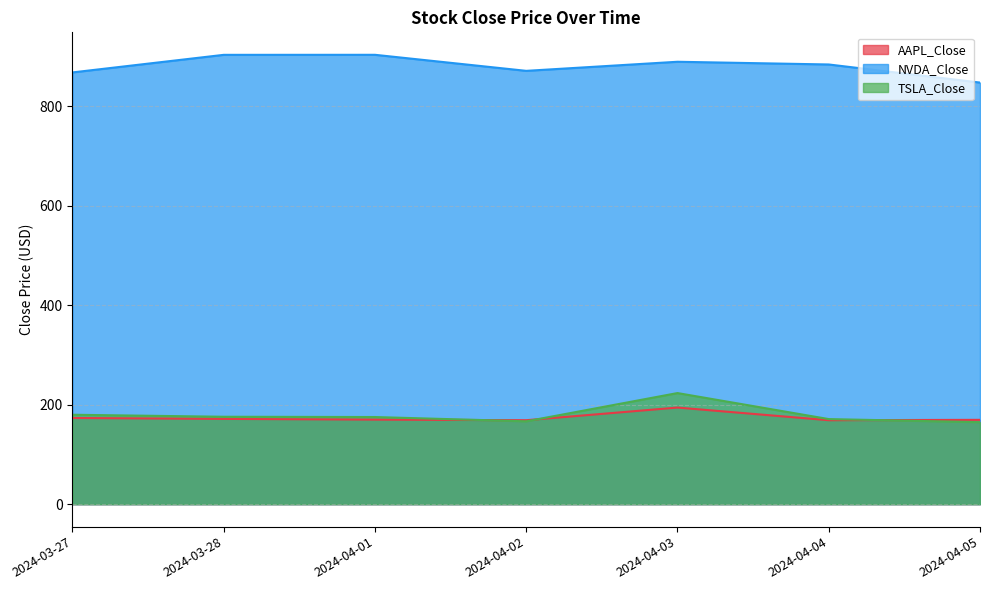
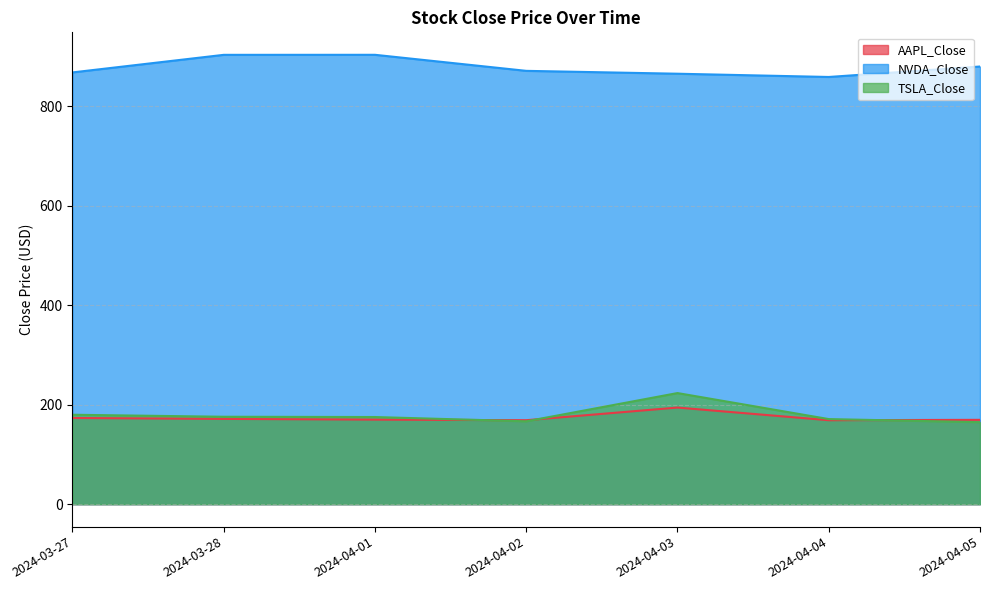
  {
    "AAPL_Close": {
      "2024-03-27": 170,
      "2024-04-01": 170,
      "2024-04-03": 190
    },
    "NVDA_Close": {
      "2024-03-27": 870,
      "2024-03-28": 900,
      "2024-04-01": 900,
      "2024-04-02": 870,
-     "2024-04-03": 890,
-     "2024-04-04": 880,
-     "2024-04-05": 850
+     "2024-04-03": 870,
+     "2024-04-04": 860,
+     "2024-04-05": 880
    },
    "TSLA_Close": {
      "2024-03-27": 180,
      "2024-04-01": 180,
      "2024-04-03": 220
    }
  }
